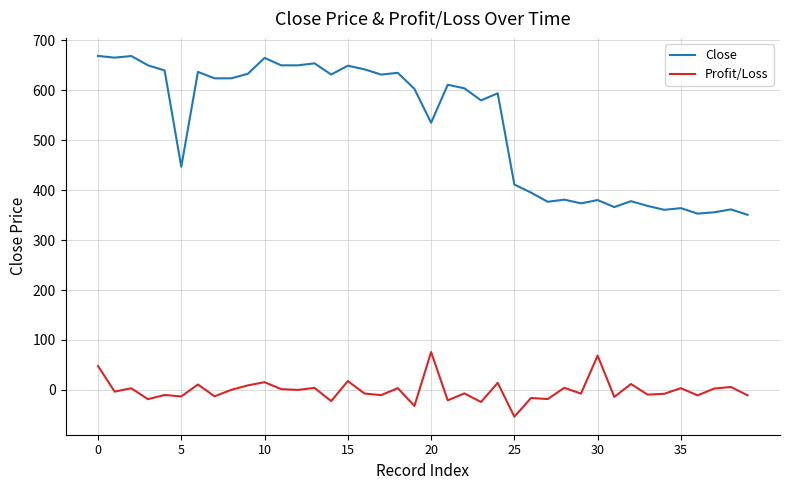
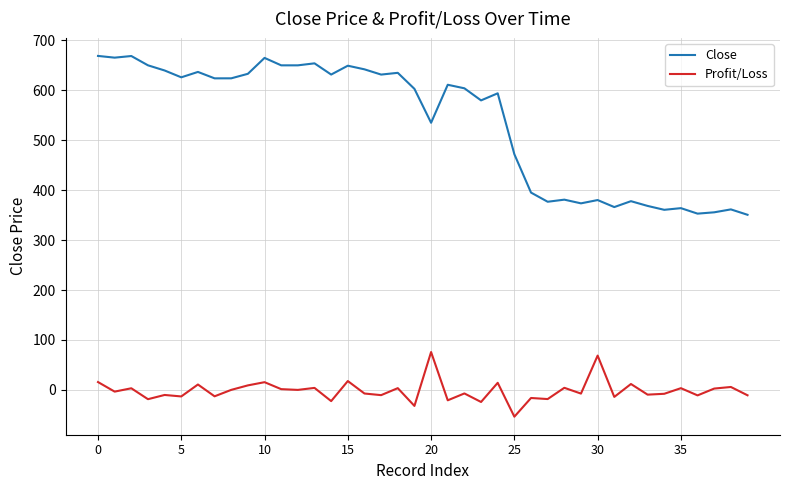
  {
    "Close": {
      "0": 670,
-     "5": 450,
+     "5": 630,
      "10": 660,
      "15": 650,
      "20": 530,
-     "25": 410,
+     "25": 470,
      "30": 380,
      "35": 360
    },
    "Profit/Loss": {
-     "0": 50,
+     "0": 20,
      "5": -10,
      "10": 20,
      "15": 20,
      "20": 80,
      "25": -50,
      "30": 70,
      "35": 0
    }
  }
